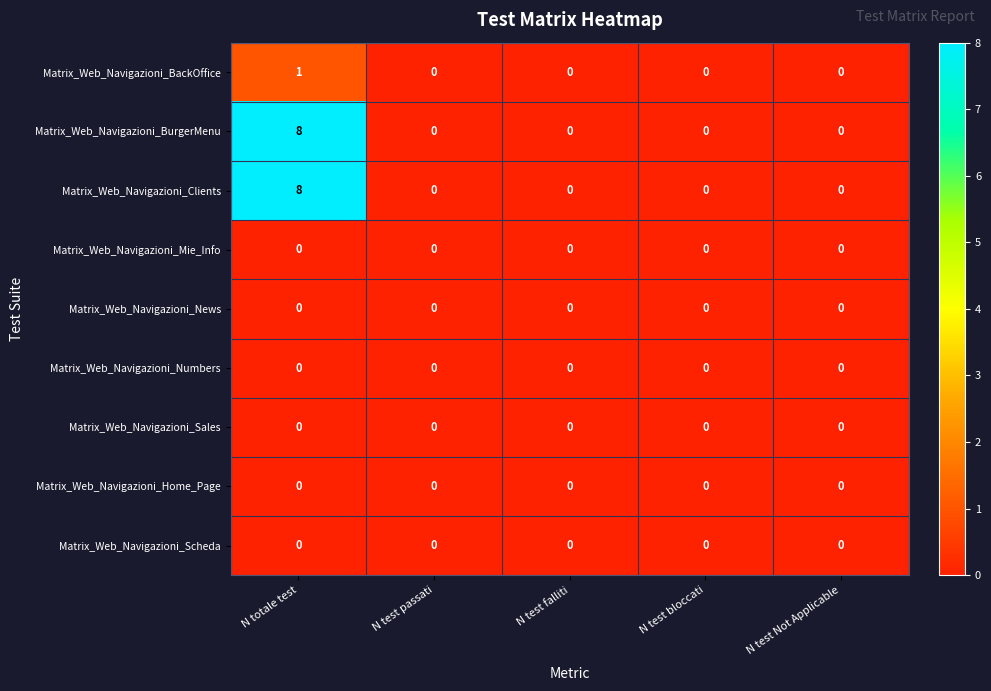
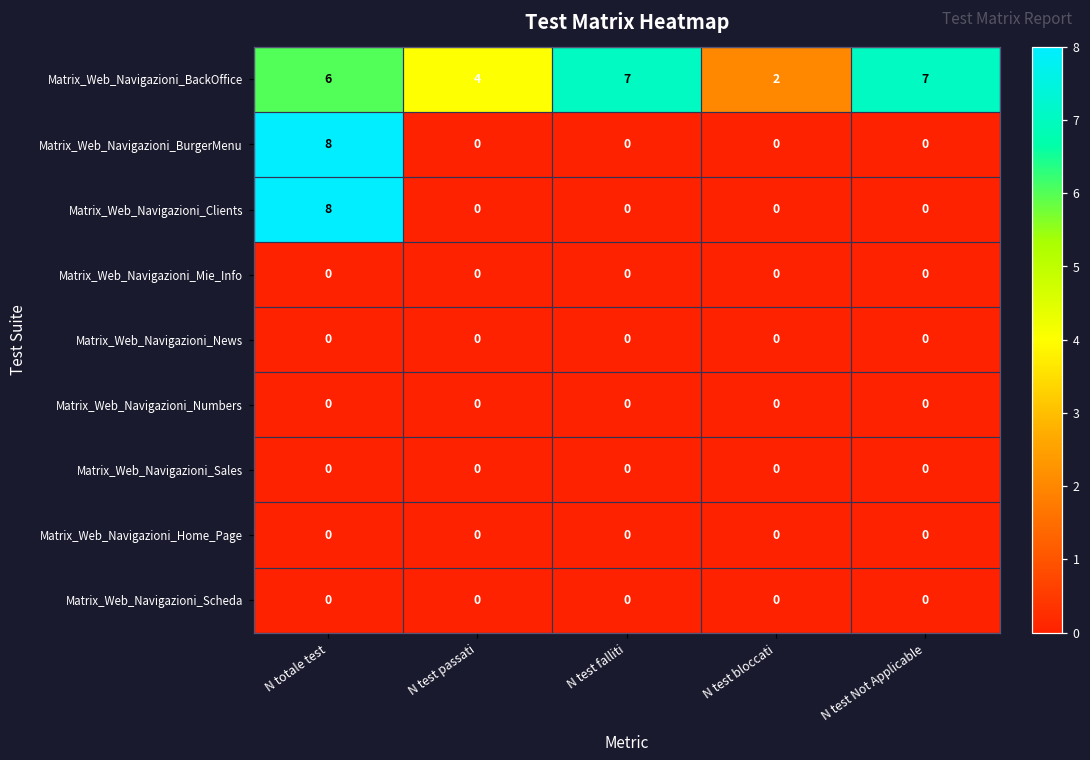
  {
    "Matrix_Web_Navigazioni_BackOffice": {
-     "N totale test": 1,
-     "N test passati": 0,
-     "N test falliti": 0,
-     "N test bloccati": 0,
-     "N test Not Applicable": 0
+     "N totale test": 6,
+     "N test passati": 4,
+     "N test falliti": 7,
+     "N test bloccati": 2,
+     "N test Not Applicable": 7
    },
    "Matrix_Web_Navigazioni_BurgerMenu": {
      "N totale test": 8,
      "N test passati": 0,
      "N test falliti": 0,
      "N test bloccati": 0,
      "N test Not Applicable": 0
    },
    "Matrix_Web_Navigazioni_Clients": {
      "N totale test": 8,
      "N test passati": 0,
      "N test falliti": 0,
      "N test bloccati": 0,
      "N test Not Applicable": 0
    },
    "Matrix_Web_Navigazioni_Mie_Info": {
      "N totale test": 0,
      "N test passati": 0,
      "N test falliti": 0,
      "N test bloccati": 0,
      "N test Not Applicable": 0
    },
    "Matrix_Web_Navigazioni_News": {
      "N totale test": 0,
      "N test passati": 0,
      "N test falliti": 0,
      "N test bloccati": 0,
      "N test Not Applicable": 0
    },
    "Matrix_Web_Navigazioni_Numbers": {
      "N totale test": 0,
      "N test passati": 0,
      "N test falliti": 0,
      "N test bloccati": 0,
      "N test Not Applicable": 0
    },
    "Matrix_Web_Navigazioni_Sales": {
      "N totale test": 0,
      "N test passati": 0,
      "N test falliti": 0,
      "N test bloccati": 0,
      "N test Not Applicable": 0
    },
    "Matrix_Web_Navigazioni_Home_Page": {
      "N totale test": 0,
      "N test passati": 0,
      "N test falliti": 0,
      "N test bloccati": 0,
      "N test Not Applicable": 0
    },
    "Matrix_Web_Navigazioni_Scheda": {
      "N totale test": 0,
      "N test passati": 0,
      "N test falliti": 0,
      "N test bloccati": 0,
      "N test Not Applicable": 0
    }
  }
